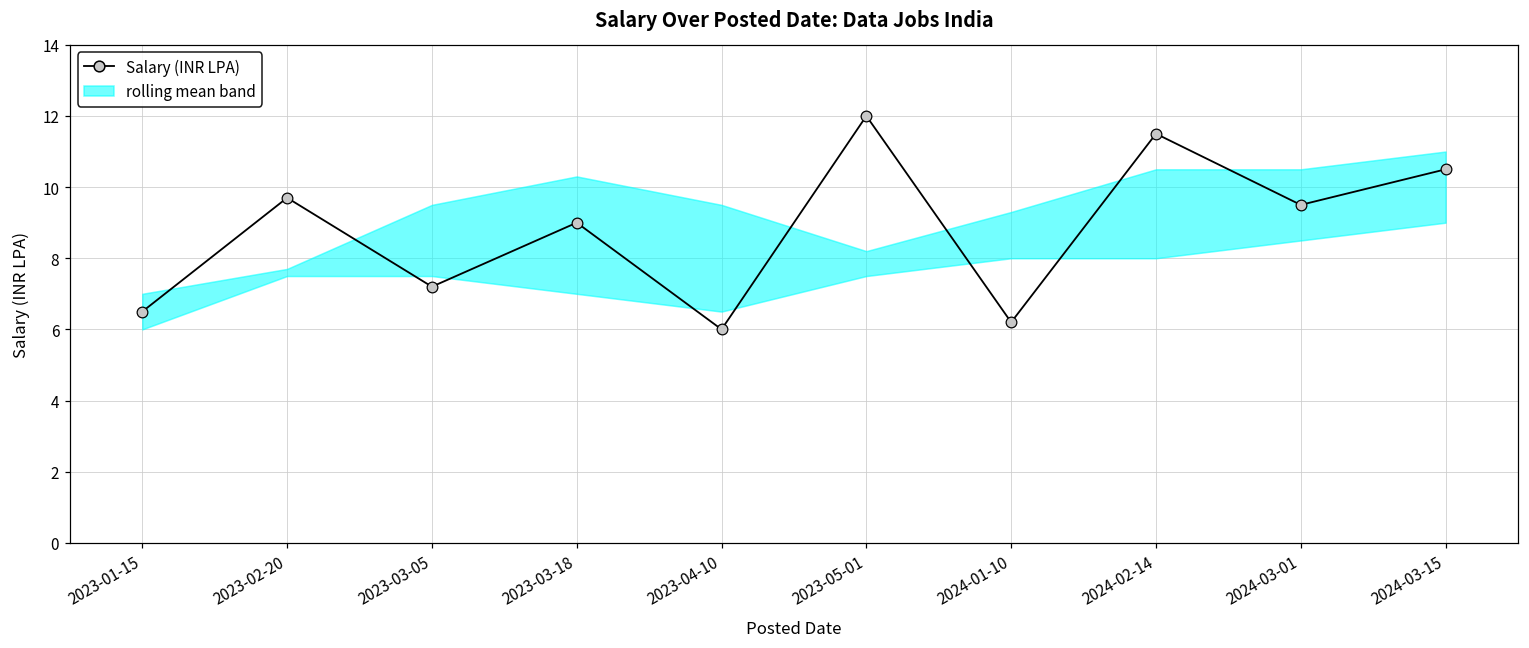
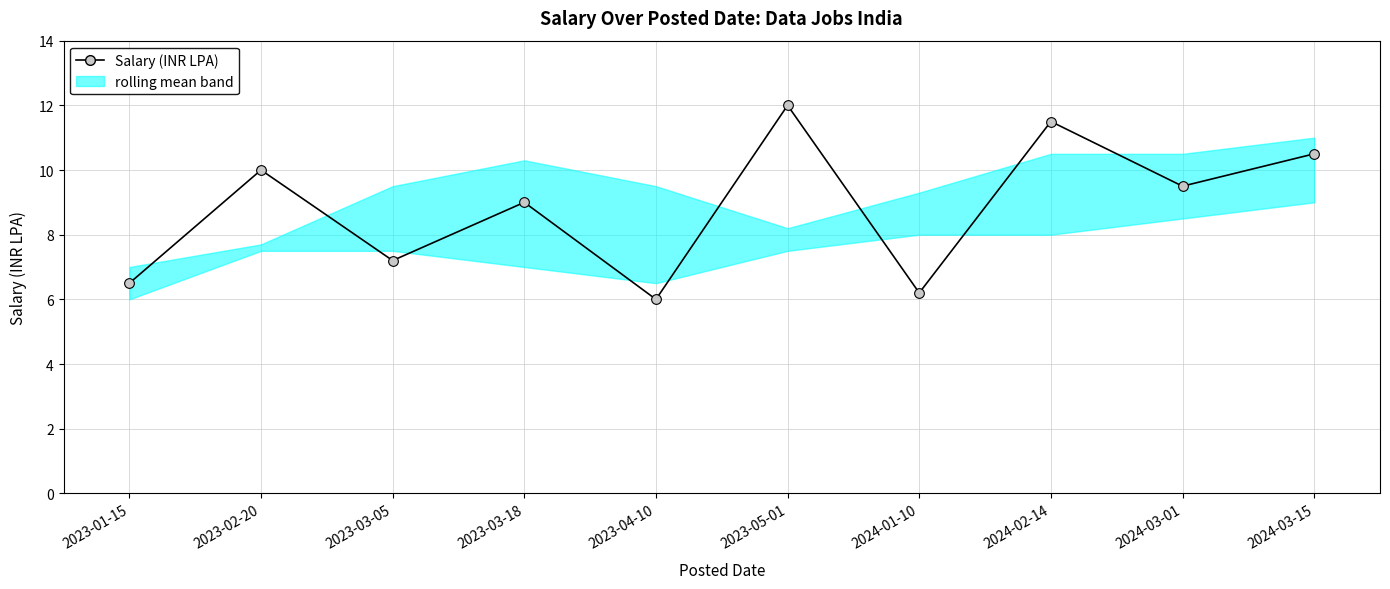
  {
    "Salary (INR LPA)": {
      "2023-01-15": 6.5,
-     "2023-02-20": 9.7,
+     "2023-02-20": 10.0,
      "2023-03-05": 7.2,
      "2023-03-18": 9.0,
      "2023-04-10": 6.0,
      "2023-05-01": 12.0,
      "2024-01-10": 6.2,
      "2024-02-14": 11.5,
      "2024-03-01": 9.5,
      "2024-03-15": 10.5
    }
  }
